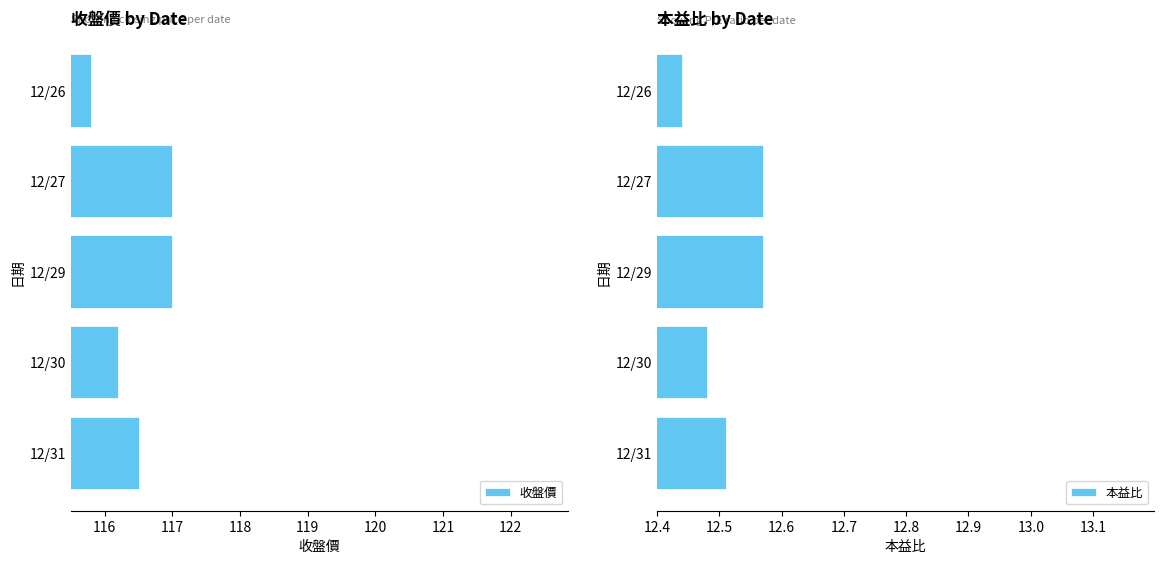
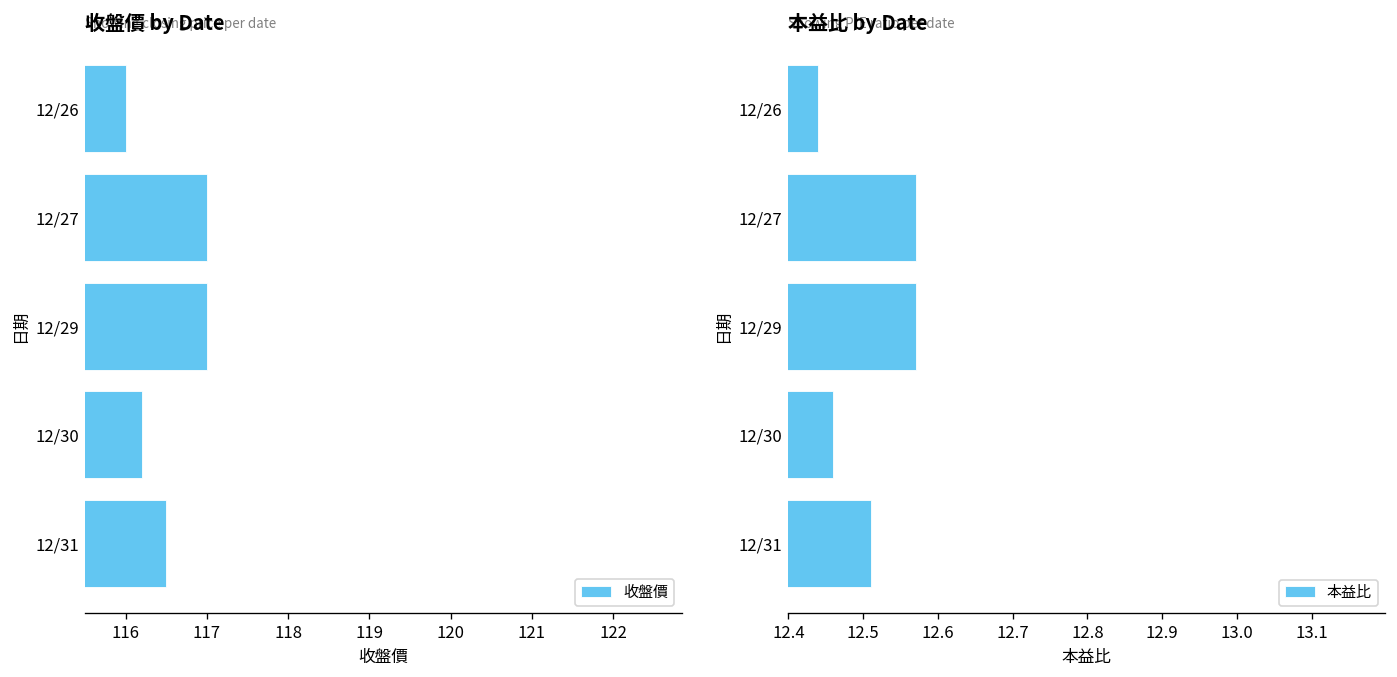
  {
    "收盤價 by Date": {
-     "12/26": 115.8,
+     "12/26": 116.0,
      "12/27": 117.0,
      "12/29": 117.0,
      "12/30": 116.2,
      "12/31": 116.5
    },
    "本益比 by Date": {
      "12/26": 12.44,
      "12/27": 12.57,
      "12/29": 12.57,
-     "12/30": 12.48,
+     "12/30": 12.46,
      "12/31": 12.51
    }
  }
